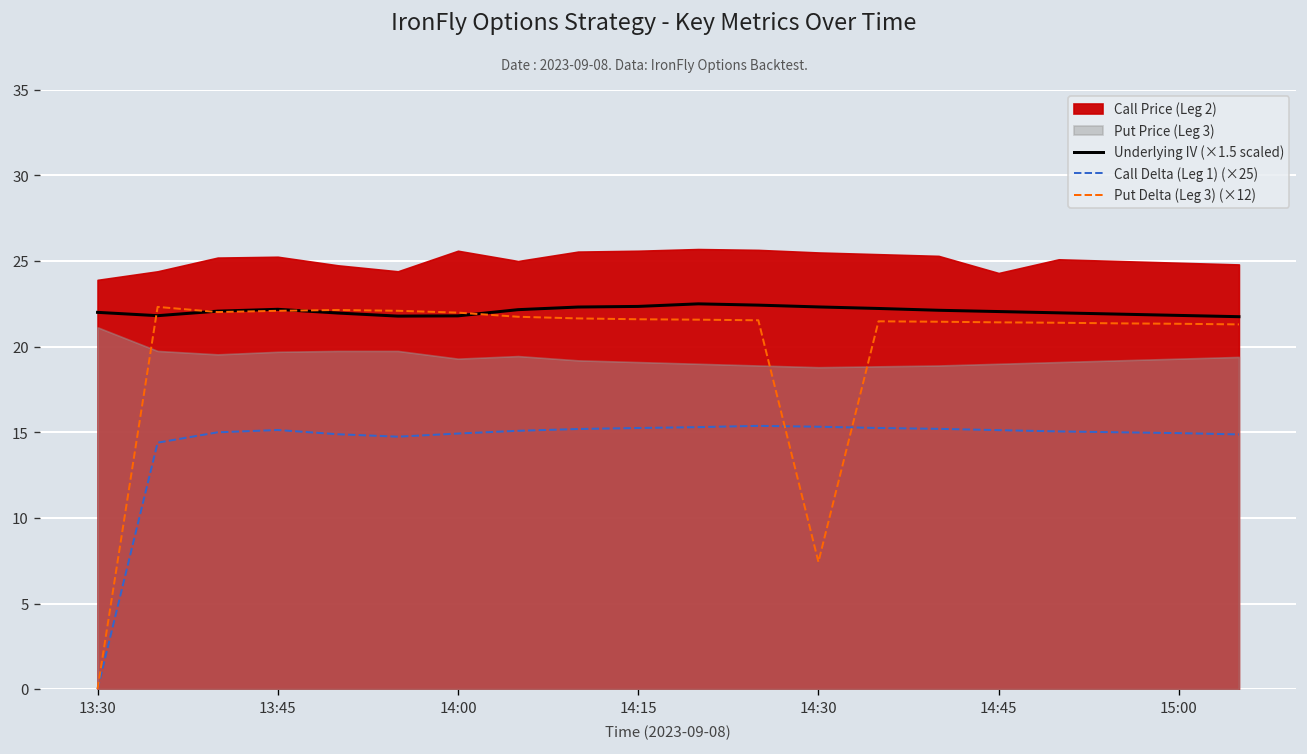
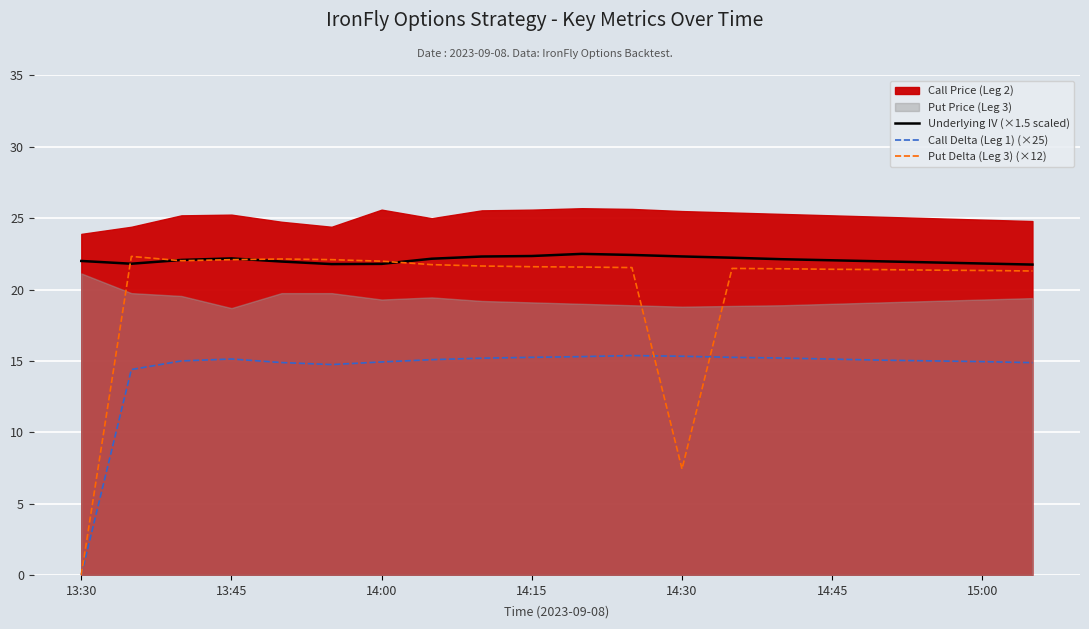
  {
    "Underlying IV (×1.5 scaled)": {
      "13:30": 22.0,
      "14:00": 21.8,
      "14:15": 22.4,
      "14:30": 22.3,
      "14:45": 22.0,
      "15:00": 21.8
    },
    "Call Price (Leg 2)": {
      "13:30": 23.9,
      "13:45": 25.3,
      "14:00": 25.6,
      "14:15": 25.6,
      "14:30": 25.5,
-     "14:45": 24.3,
+     "14:45": 25.2,
      "15:00": 24.9
    },
    "Put Price (Leg 3)": {
      "13:30": 21.1,
-     "13:45": 19.7,
+     "13:45": 18.7,
      "14:00": 19.3,
      "14:15": 19.1,
      "14:30": 18.8,
      "14:45": 19.0,
      "15:00": 19.3
    },
    "Call Delta (Leg 1) (×25)": {
      "13:45": 15.1,
      "14:00": 14.9,
      "14:15": 15.3,
      "14:30": 15.3,
      "14:45": 15.1,
      "15:00": 15.0
    },
    "Put Delta (Leg 3) (×12)": {
      "14:00": 22.0,
      "14:15": 21.6,
      "14:30": 7.4,
      "14:45": 21.4,
      "15:00": 21.3
    }
  }
